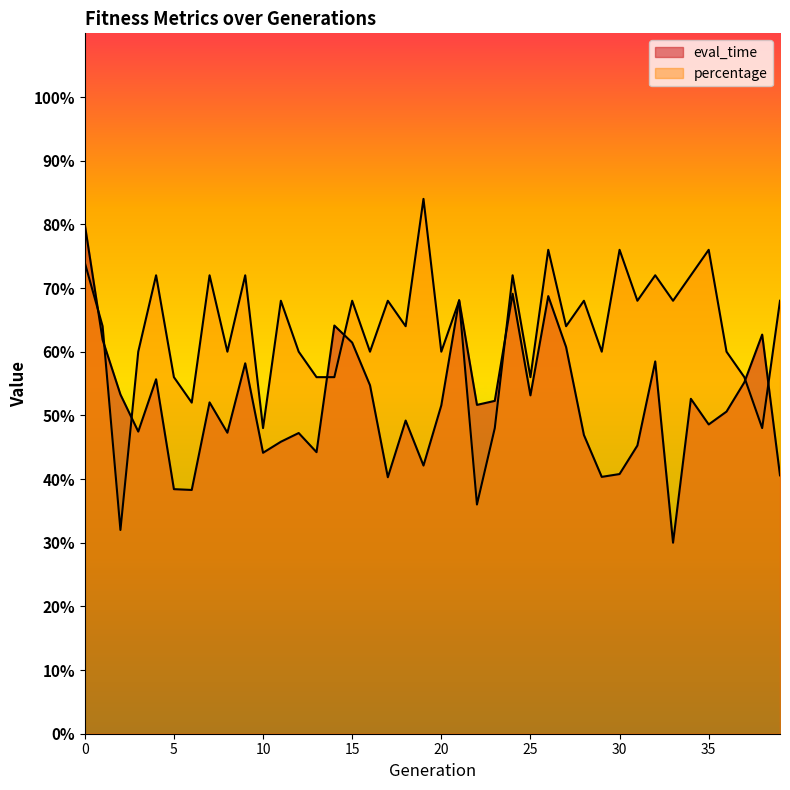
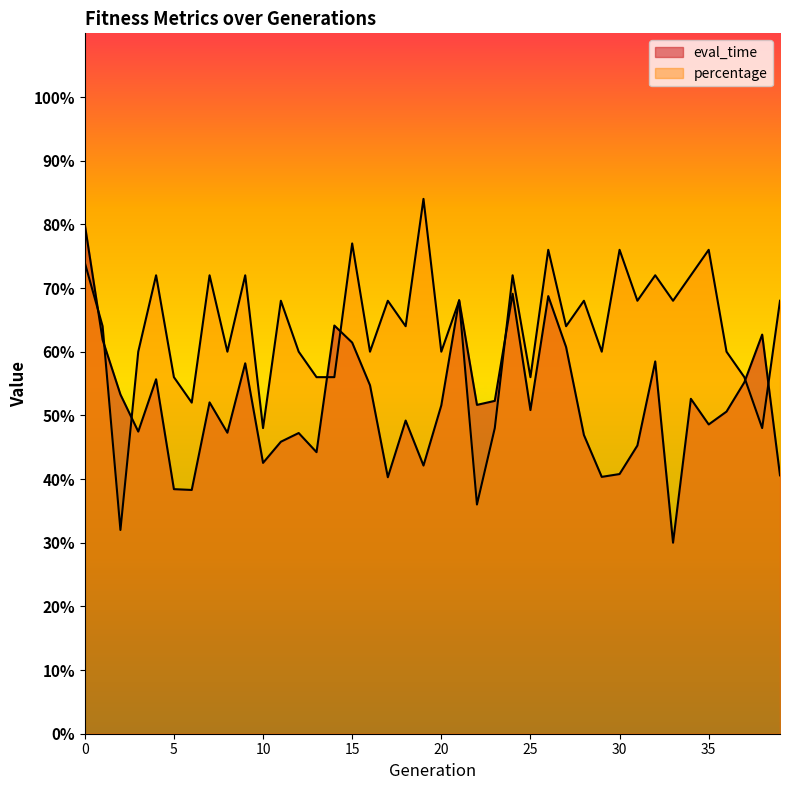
  {
    "eval_time": {
      "0": "80%",
      "5": "38%",
-     "10": "44%",
+     "10": "43%",
      "15": "61%",
      "20": "52%",
-     "25": "53%",
+     "25": "51%",
      "30": "41%",
      "35": "49%"
    },
    "percentage": {
      "0": "74%",
      "5": "56%",
      "10": "48%",
-     "15": "68%",
+     "15": "77%",
      "20": "60%",
      "25": "56%",
      "30": "76%",
      "35": "76%"
    }
  }
